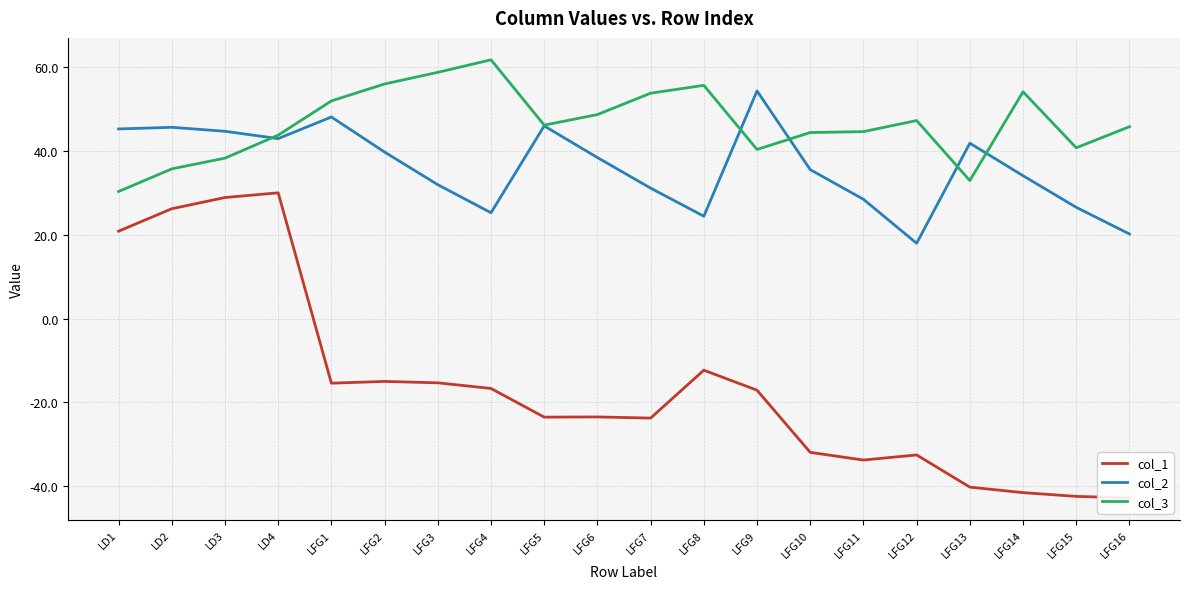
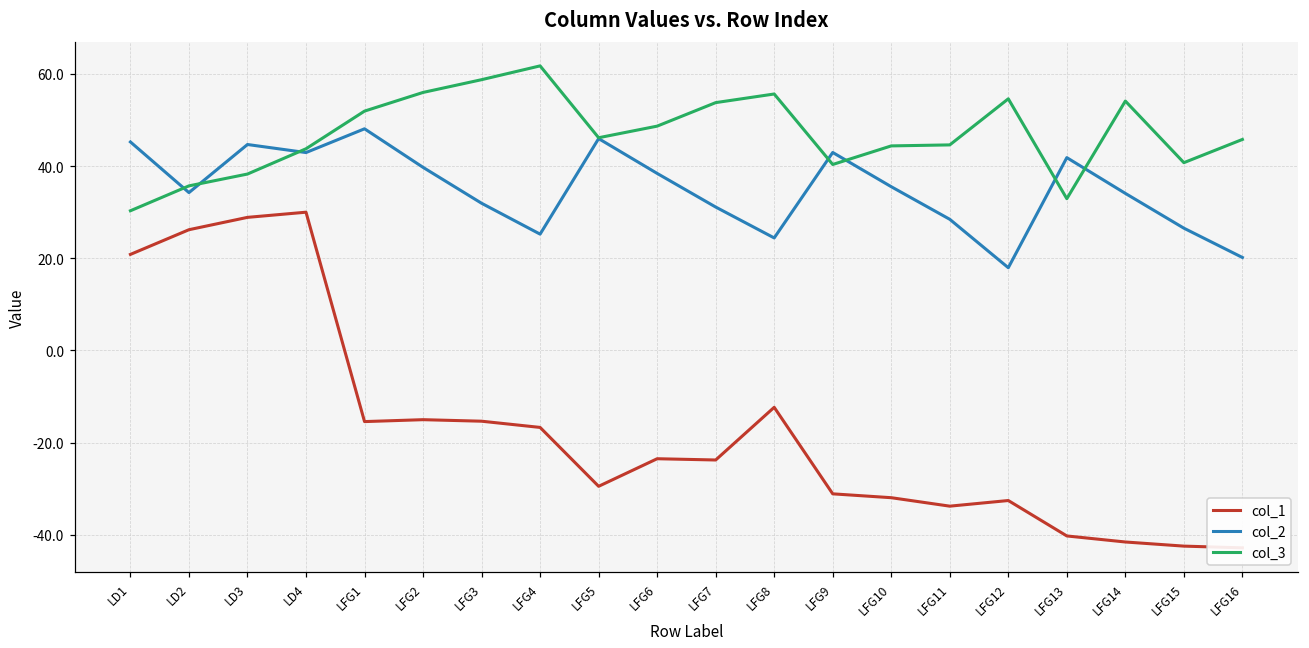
  {
    "col_1": {
      "LD1": 21,
      "LD2": 26,
      "LD3": 29,
      "LD4": 30,
      "LFG1": -15,
      "LFG2": -15,
      "LFG3": -15,
      "LFG4": -17,
-     "LFG5": -24,
+     "LFG5": -29,
      "LFG6": -23,
      "LFG7": -24,
      "LFG8": -12,
-     "LFG9": -17,
+     "LFG9": -31,
      "LFG10": -32,
      "LFG11": -34,
      "LFG12": -33,
      "LFG13": -40,
      "LFG14": -42,
      "LFG15": -42
    },
    "col_2": {
      "LD1": 45,
-     "LD2": 46,
+     "LD2": 34,
      "LD3": 45,
      "LD4": 43,
      "LFG1": 48,
      "LFG2": 40,
      "LFG3": 32,
      "LFG4": 25,
      "LFG6": 38,
      "LFG7": 31,
      "LFG8": 24,
-     "LFG9": 54,
+     "LFG9": 43,
      "LFG10": 36,
      "LFG11": 28,
      "LFG12": 18,
      "LFG13": 42,
      "LFG14": 34,
      "LFG15": 27,
      "LFG16": 20
    },
    "col_3": {
      "LD1": 30,
      "LD2": 36,
      "LD3": 38,
      "LD4": 44,
      "LFG1": 52,
      "LFG2": 56,
      "LFG3": 59,
      "LFG4": 62,
      "LFG6": 49,
      "LFG7": 54,
      "LFG8": 56,
      "LFG9": 40,
      "LFG10": 44,
      "LFG11": 45,
-     "LFG12": 47,
+     "LFG12": 55,
      "LFG13": 33,
      "LFG14": 54,
      "LFG15": 41,
      "LFG16": 46
    }
  }
